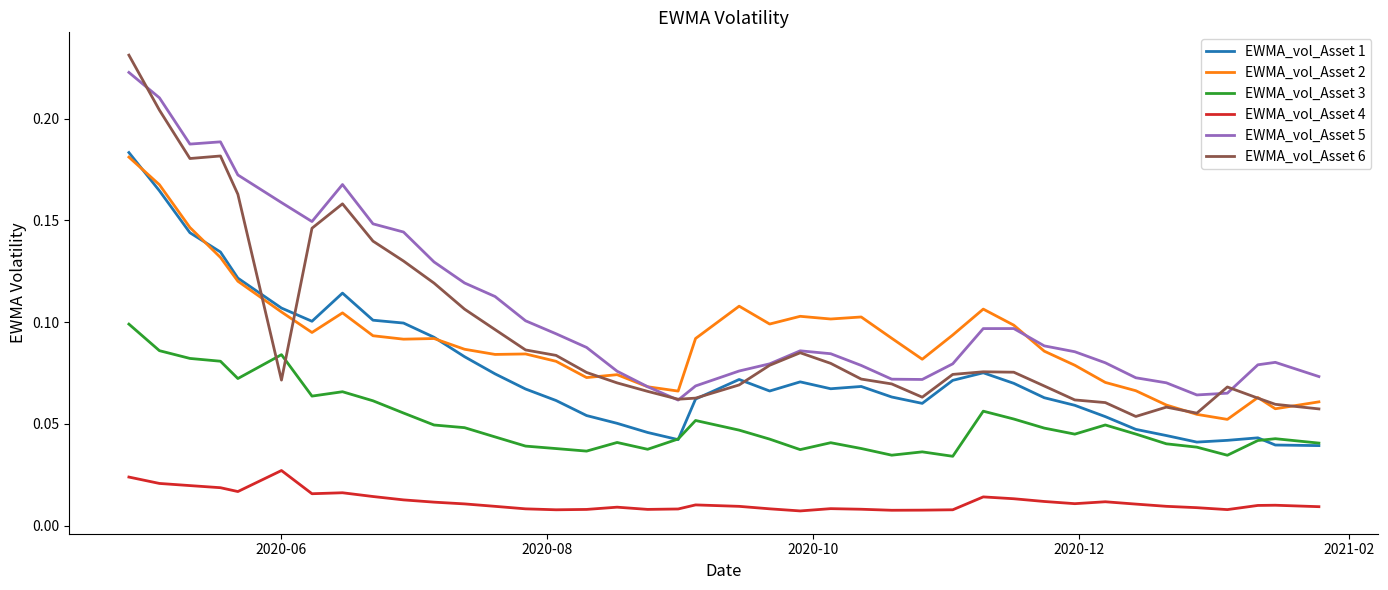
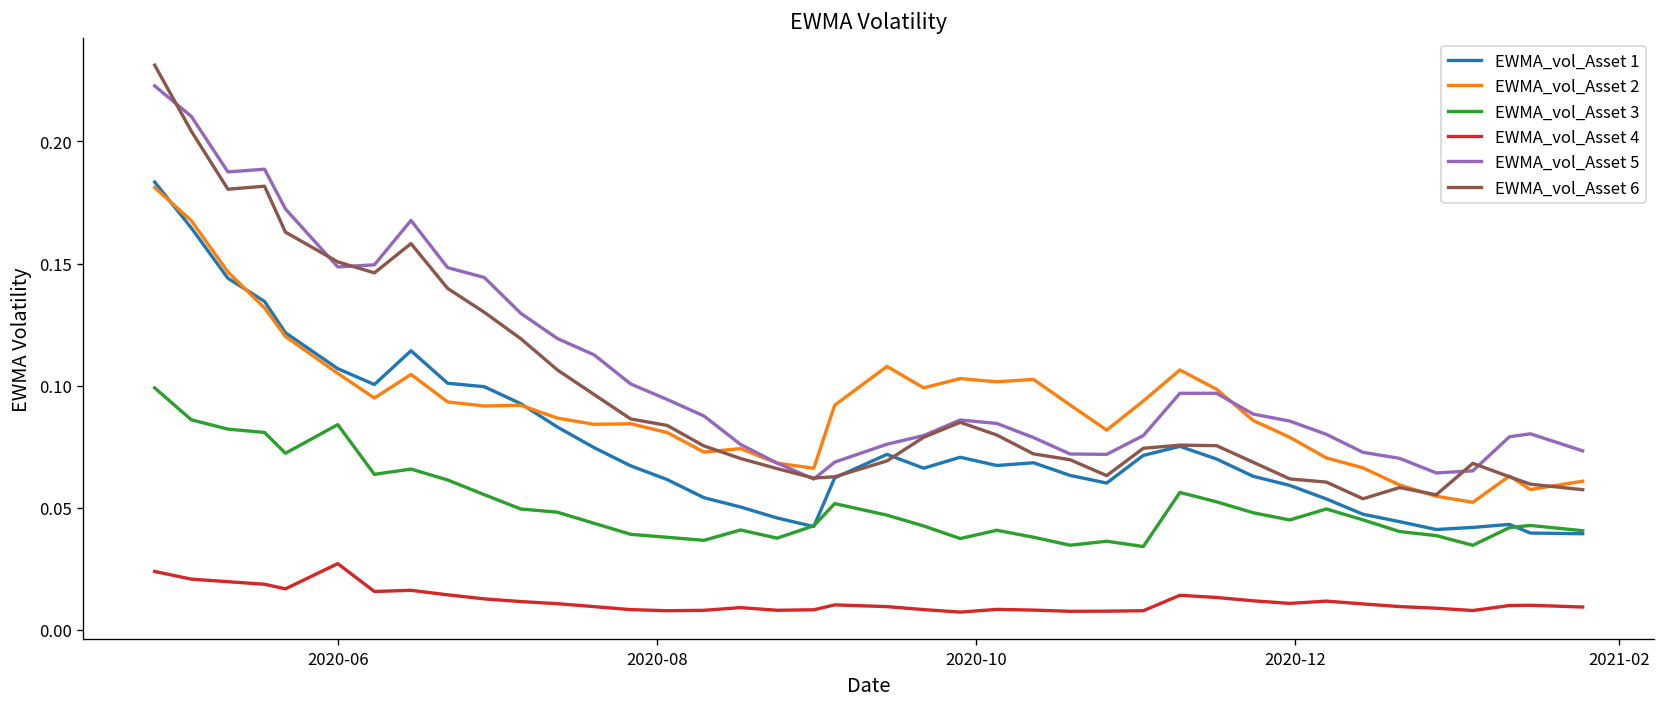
  {
    "EWMA_vol_Asset 1": {
      "2020-06": 0.107
    },
    "EWMA_vol_Asset 2": {
      "2020-06": 0.105
    },
    "EWMA_vol_Asset 3": {
      "2020-06": 0.084
    },
    "EWMA_vol_Asset 4": {
      "2020-06": 0.027
    },
    "EWMA_vol_Asset 5": {
-     "2020-06": 0.159
+     "2020-06": 0.149
    },
    "EWMA_vol_Asset 6": {
-     "2020-06": 0.072
+     "2020-06": 0.151
    }
  }
